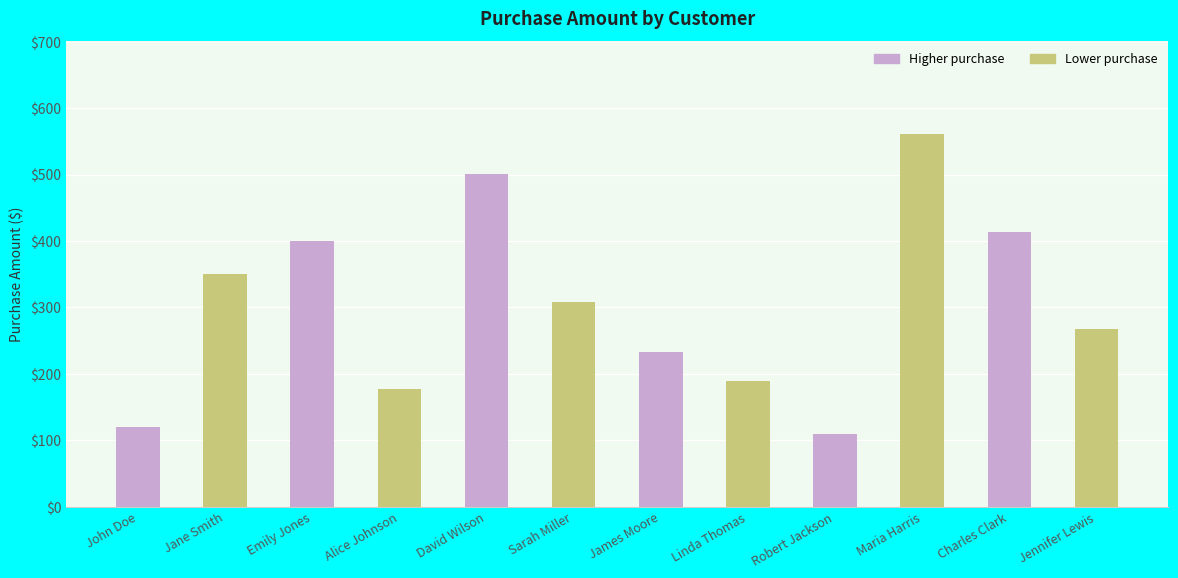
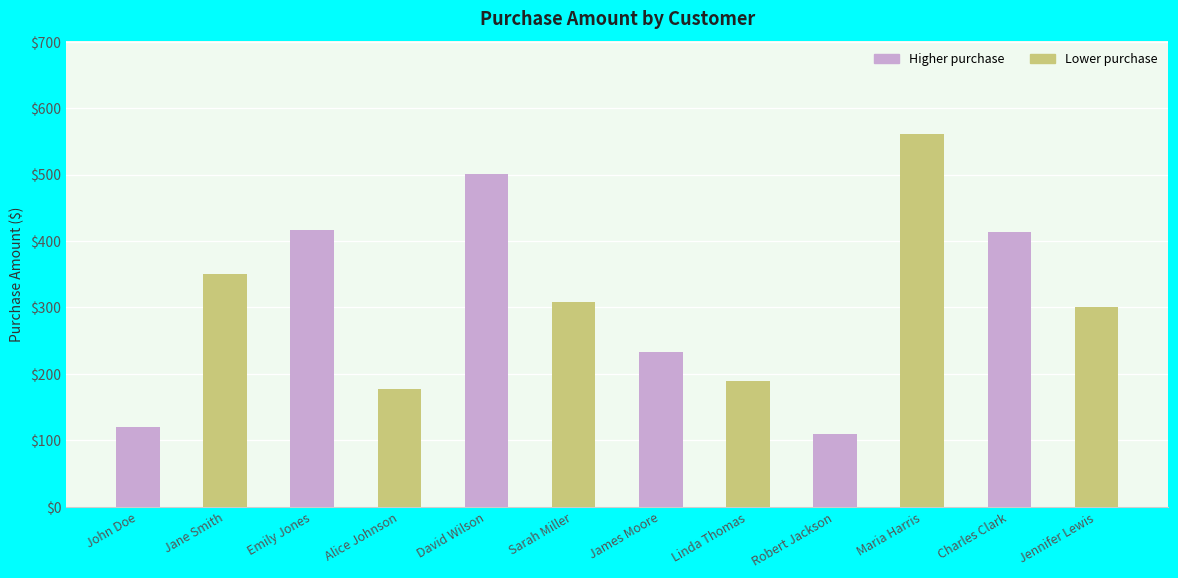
  {
    "John Doe": "$120",
    "Jane Smith": "$350",
-   "Emily Jones": "$400",
+   "Emily Jones": "$420",
    "Alice Johnson": "$180",
    "David Wilson": "$500",
    "Sarah Miller": "$310",
    "James Moore": "$230",
    "Linda Thomas": "$190",
    "Robert Jackson": "$110",
    "Maria Harris": "$560",
    "Charles Clark": "$410",
-   "Jennifer Lewis": "$270"
+   "Jennifer Lewis": "$300"
  }
